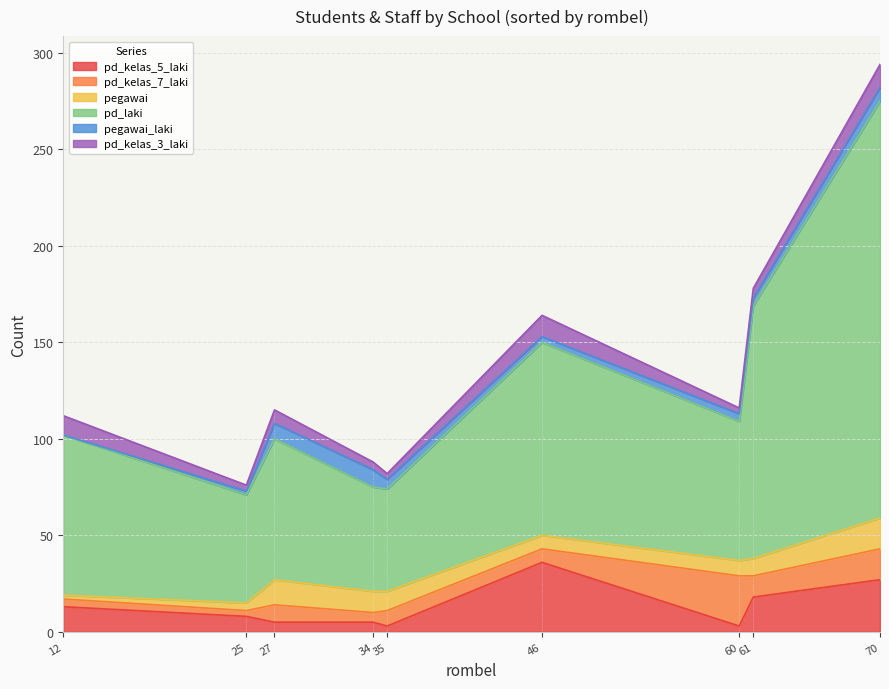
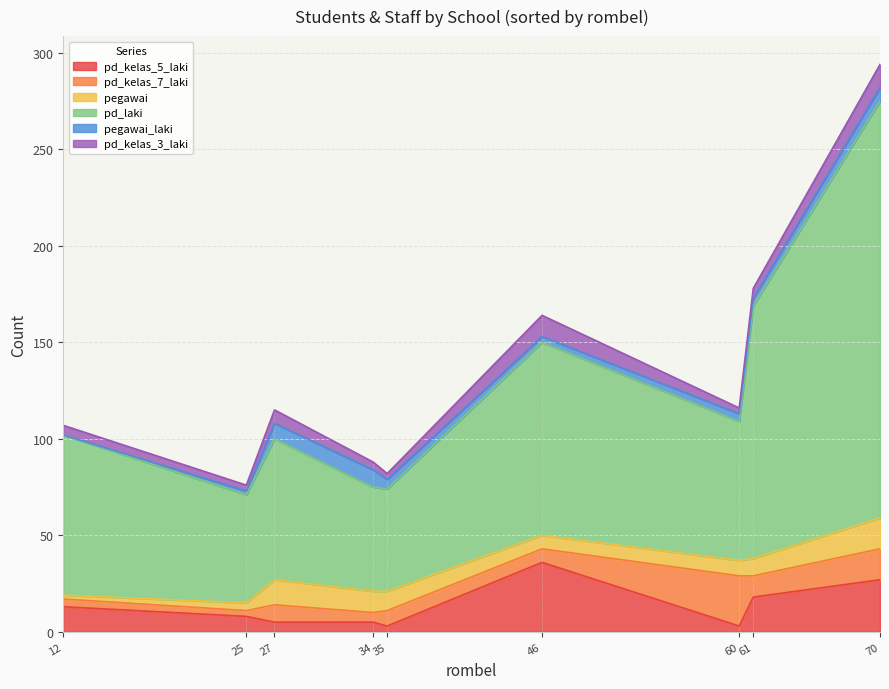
  {
    "pd_kelas_5_laki": {
      "12": 13,
      "25": 8,
      "27": 5,
      "34": 5,
      "35": 3,
      "46": 36,
      "60": 3,
      "61": 18,
      "70": 27
    },
    "pd_kelas_7_laki": {
      "12": 4,
      "25": 3,
      "27": 9,
      "34": 5,
      "35": 8,
      "46": 7,
      "60": 26,
      "61": 11,
      "70": 16
    },
    "pegawai": {
      "12": 2,
      "25": 4,
      "27": 13,
      "34": 11,
      "35": 10,
      "46": 7,
      "60": 8,
      "61": 9,
      "70": 16
    },
    "pd_laki": {
      "25": 56,
      "27": 73,
      "34": 54,
      "35": 53,
      "46": 100,
      "60": 72,
      "61": 131,
      "70": 216
    },
    "pegawai_laki": {
      "25": 2,
      "27": 8,
      "34": 9,
      "35": 5,
      "46": 3,
      "60": 4,
      "61": 4,
      "70": 7
    },
    "pd_kelas_3_laki": {
-     "12": 10,
+     "12": 5,
      "25": 3,
      "27": 7,
      "34": 4,
      "35": 3,
      "46": 11,
      "60": 3,
      "61": 5,
      "70": 12
    }
  }
